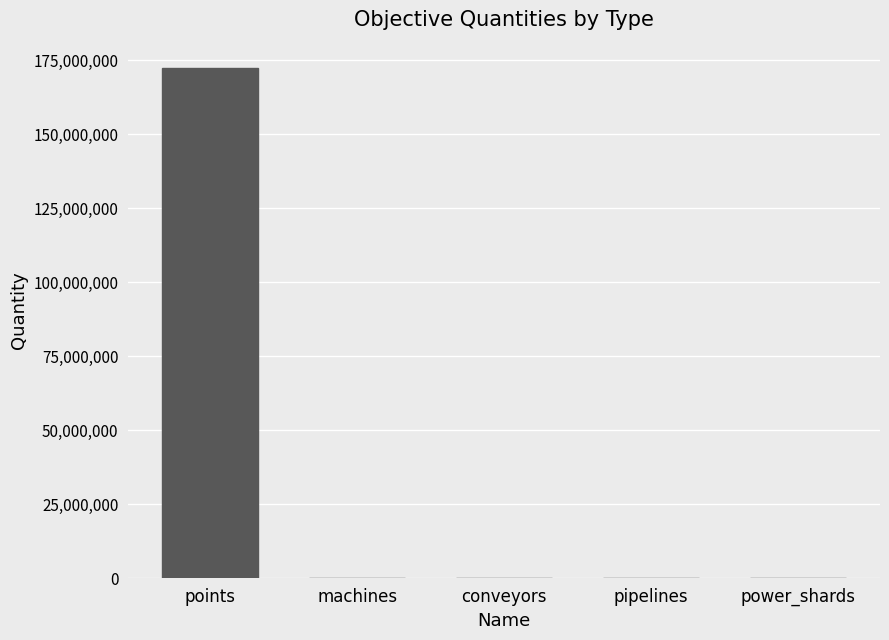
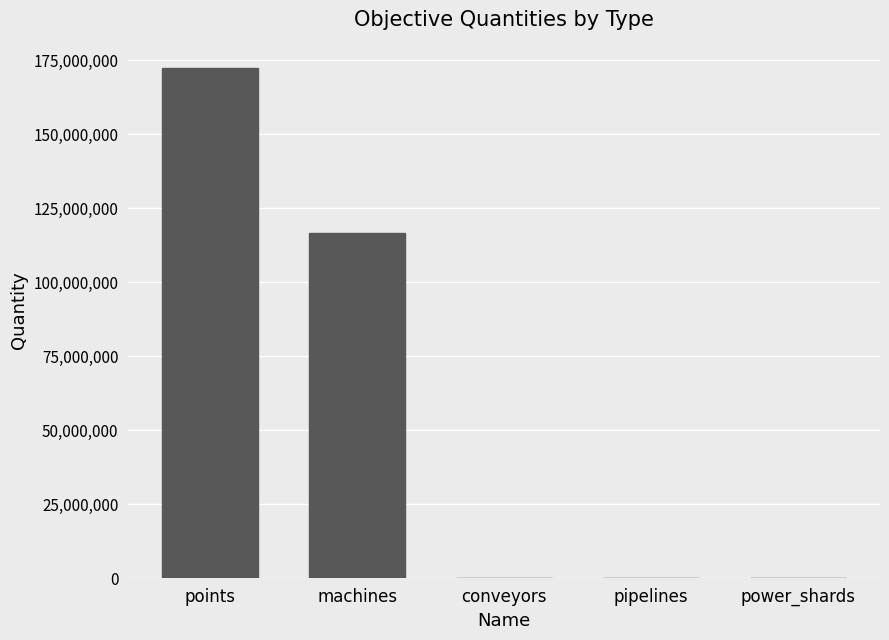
  {
    "points": "172,000,000",
-   "machines": "0"
+   "machines": "117,000,000"
  }
